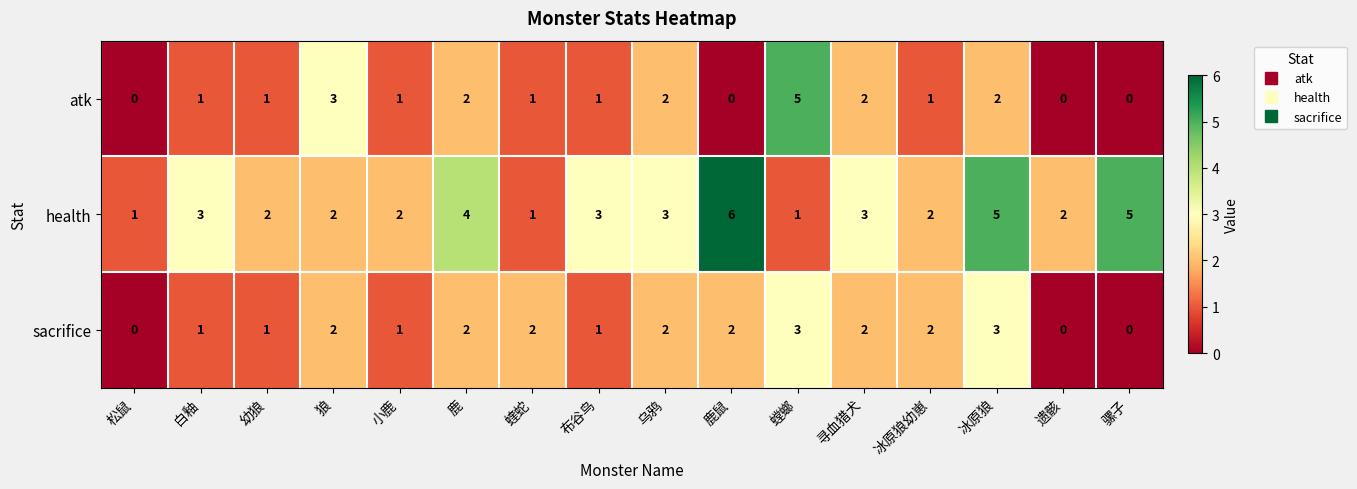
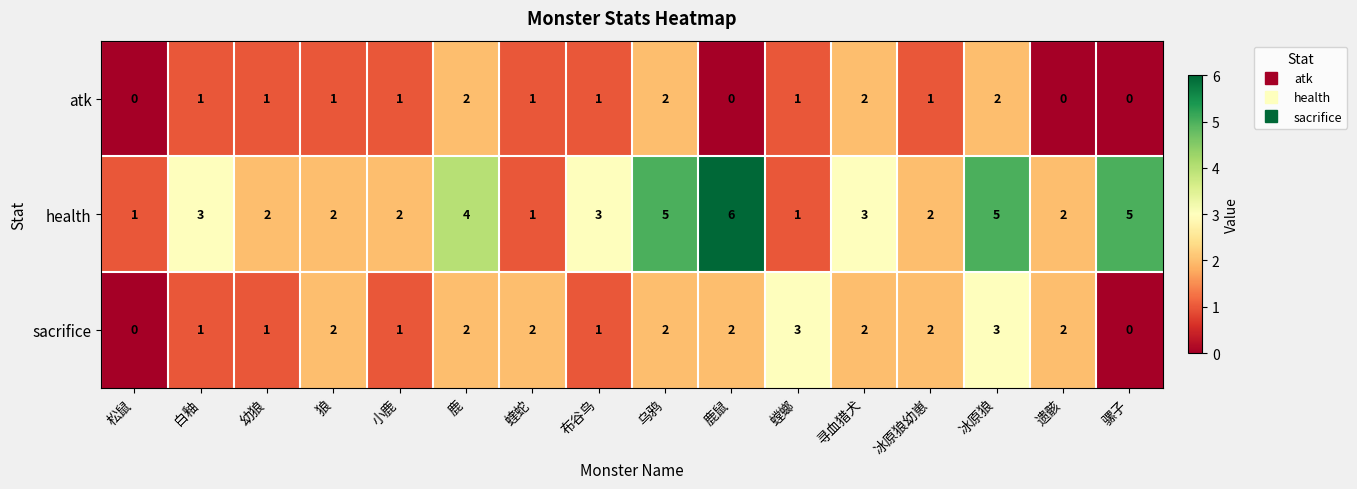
  {
    "atk": {
      "松鼠": 0,
      "白釉": 1,
      "幼狼": 1,
-     "狼": 3,
+     "狼": 1,
      "小鹿": 1,
      "鹿": 2,
      "蝰蛇": 1,
      "布谷鸟": 1,
      "乌鸦": 2,
      "鹿鼠": 0,
-     "螳螂": 5,
+     "螳螂": 1,
      "寻血猎犬": 2,
      "冰原狼幼崽": 1,
      "冰原狼": 2,
      "遗骸": 0,
      "骡子": 0
    },
    "health": {
      "松鼠": 1,
      "白釉": 3,
      "幼狼": 2,
      "狼": 2,
      "小鹿": 2,
      "鹿": 4,
      "蝰蛇": 1,
      "布谷鸟": 3,
-     "乌鸦": 3,
+     "乌鸦": 5,
      "鹿鼠": 6,
      "螳螂": 1,
      "寻血猎犬": 3,
      "冰原狼幼崽": 2,
      "冰原狼": 5,
      "遗骸": 2,
      "骡子": 5
    },
    "sacrifice": {
      "松鼠": 0,
      "白釉": 1,
      "幼狼": 1,
      "狼": 2,
      "小鹿": 1,
      "鹿": 2,
      "蝰蛇": 2,
      "布谷鸟": 1,
      "乌鸦": 2,
      "鹿鼠": 2,
      "螳螂": 3,
      "寻血猎犬": 2,
      "冰原狼幼崽": 2,
      "冰原狼": 3,
-     "遗骸": 0,
+     "遗骸": 2,
      "骡子": 0
    }
  }
